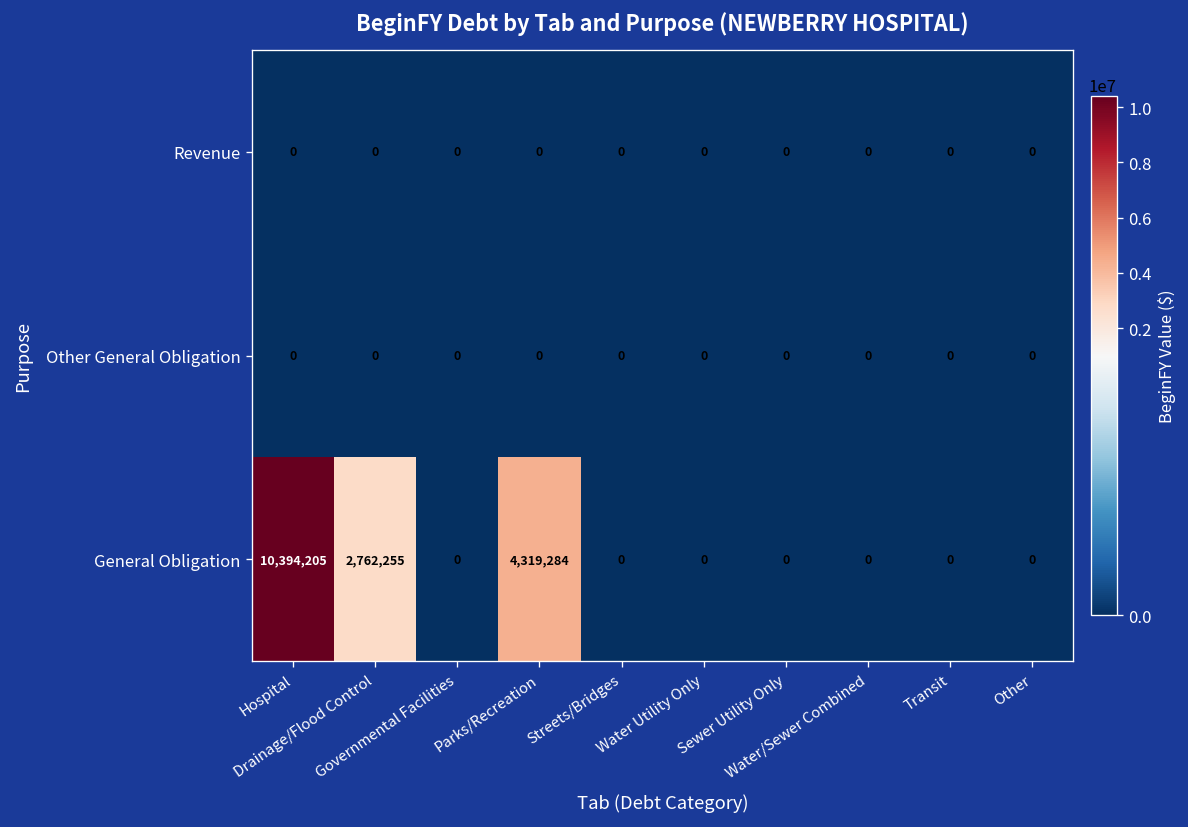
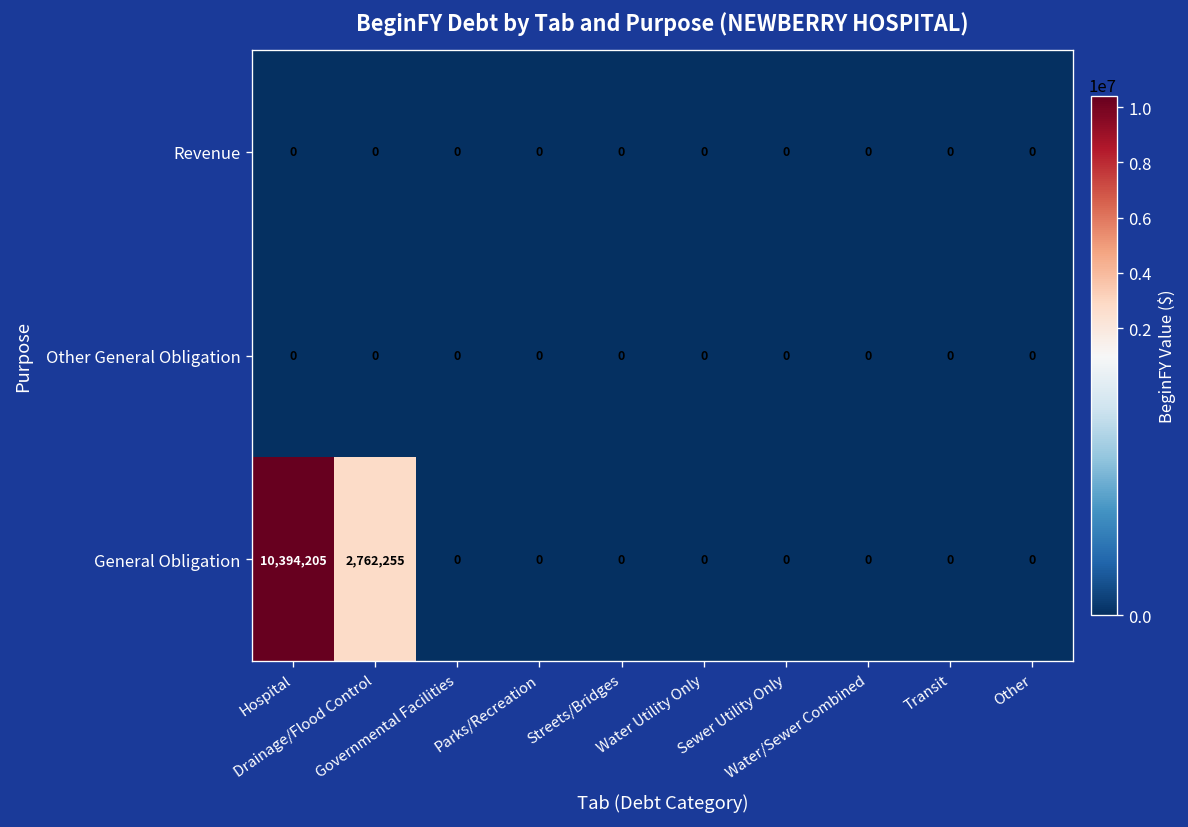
  {
    "Revenue": {
      "Hospital": "0",
      "Drainage/Flood Control": "0",
      "Governmental Facilities": "0",
      "Parks/Recreation": "0",
      "Streets/Bridges": "0",
      "Water Utility Only": "0",
      "Sewer Utility Only": "0",
      "Water/Sewer Combined": "0",
      "Transit": "0",
      "Other": "0"
    },
    "Other General Obligation": {
      "Hospital": "0",
      "Drainage/Flood Control": "0",
      "Governmental Facilities": "0",
      "Parks/Recreation": "0",
      "Streets/Bridges": "0",
      "Water Utility Only": "0",
      "Sewer Utility Only": "0",
      "Water/Sewer Combined": "0",
      "Transit": "0",
      "Other": "0"
    },
    "General Obligation": {
      "Hospital": "10,394,205",
      "Drainage/Flood Control": "2,762,255",
      "Governmental Facilities": "0",
-     "Parks/Recreation": "4,319,284",
+     "Parks/Recreation": "0",
      "Streets/Bridges": "0",
      "Water Utility Only": "0",
      "Sewer Utility Only": "0",
      "Water/Sewer Combined": "0",
      "Transit": "0",
      "Other": "0"
    }
  }
